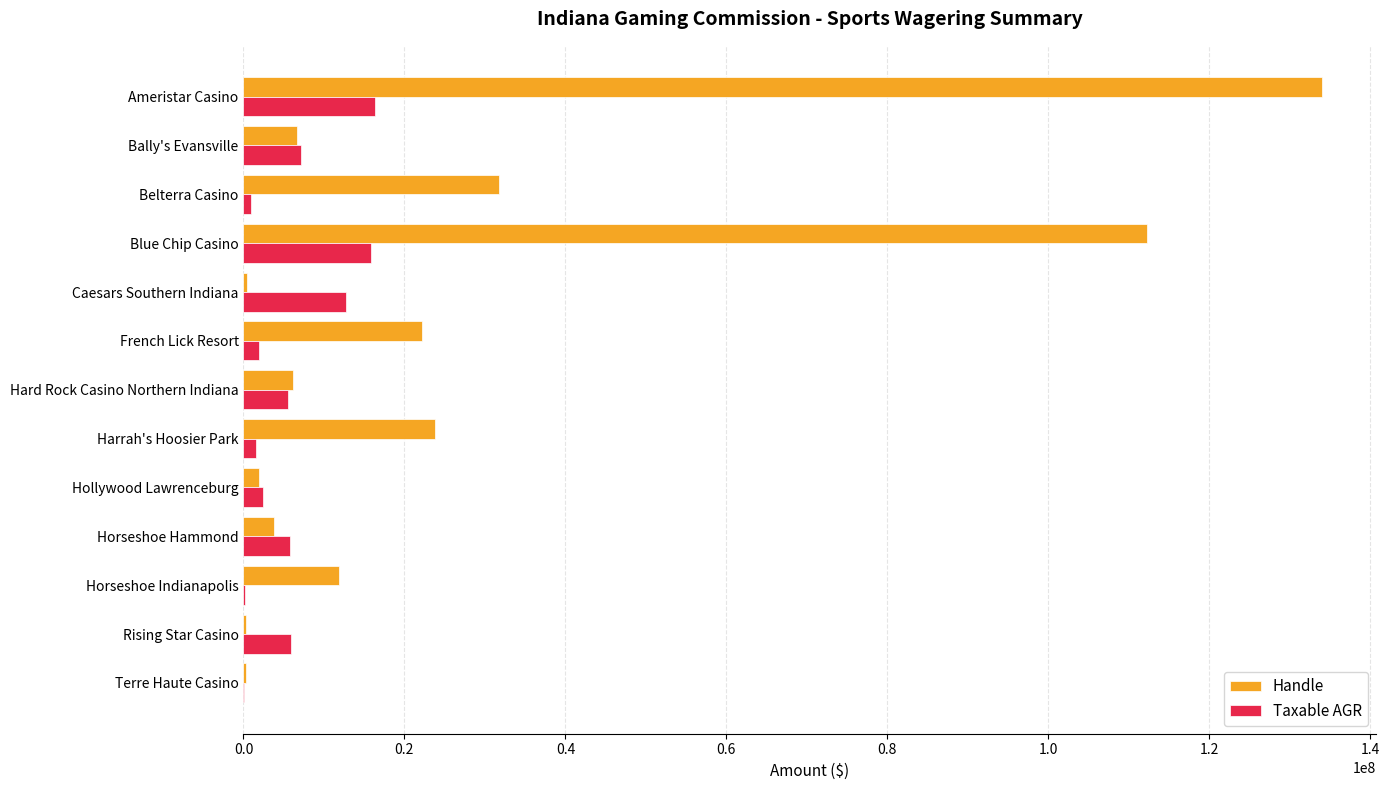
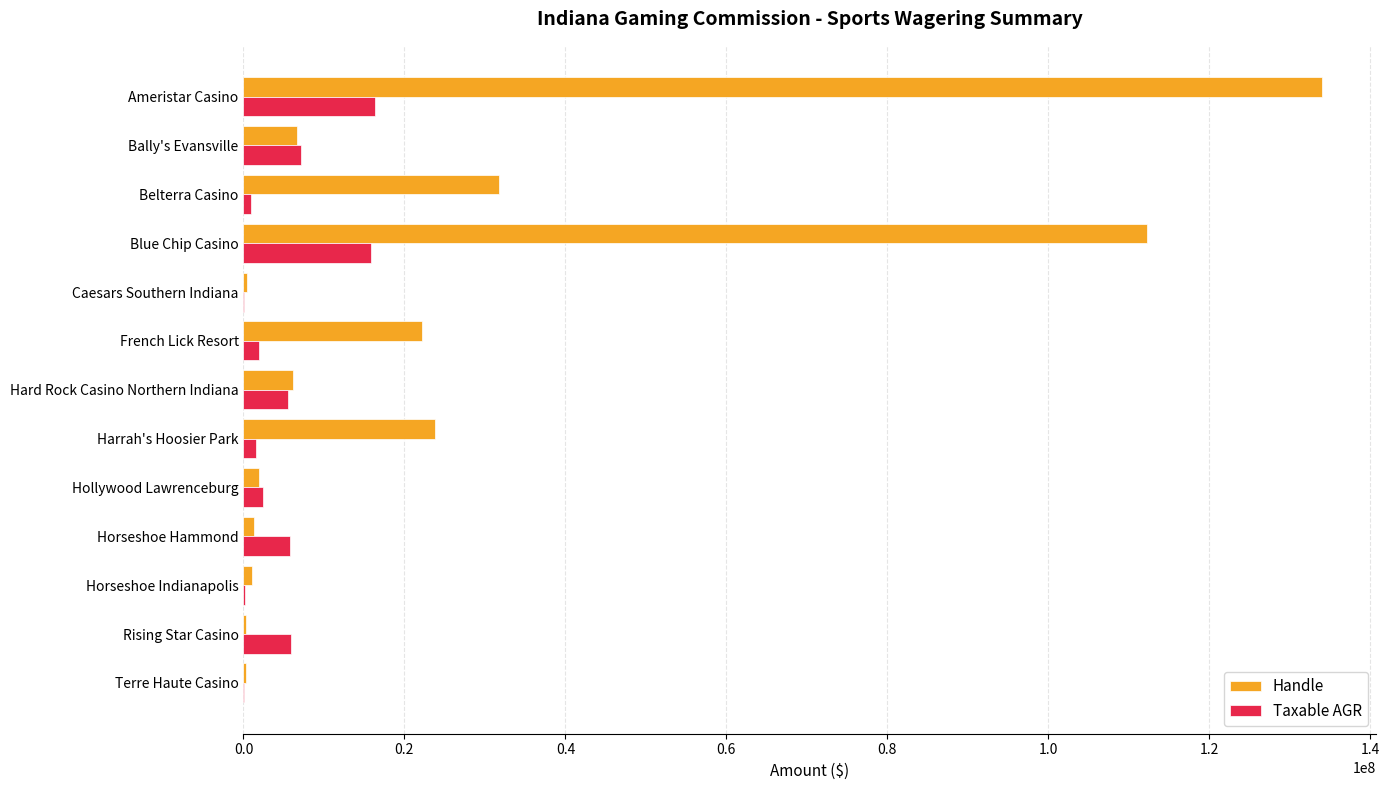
  {
    "Handle": {
      "Ameristar Casino": 134000000,
      "Bally's Evansville": 7000000,
      "Belterra Casino": 32000000,
      "Blue Chip Casino": 112000000,
      "Caesars Southern Indiana": 0,
      "French Lick Resort": 22000000,
      "Hard Rock Casino Northern Indiana": 6000000,
      "Harrah's Hoosier Park": 24000000,
      "Hollywood Lawrenceburg": 2000000,
-     "Horseshoe Hammond": 4000000,
-     "Horseshoe Indianapolis": 12000000,
+     "Horseshoe Hammond": 1000000,
+     "Horseshoe Indianapolis": 1000000,
      "Terre Haute Casino": 0
    },
    "Taxable AGR": {
      "Ameristar Casino": 16000000,
      "Bally's Evansville": 7000000,
      "Belterra Casino": 1000000,
      "Blue Chip Casino": 16000000,
-     "Caesars Southern Indiana": 13000000,
+     "Caesars Southern Indiana": 0,
      "French Lick Resort": 2000000,
      "Hard Rock Casino Northern Indiana": 6000000,
      "Harrah's Hoosier Park": 2000000,
      "Hollywood Lawrenceburg": 2000000,
      "Horseshoe Hammond": 6000000,
      "Rising Star Casino": 6000000
    }
  }
